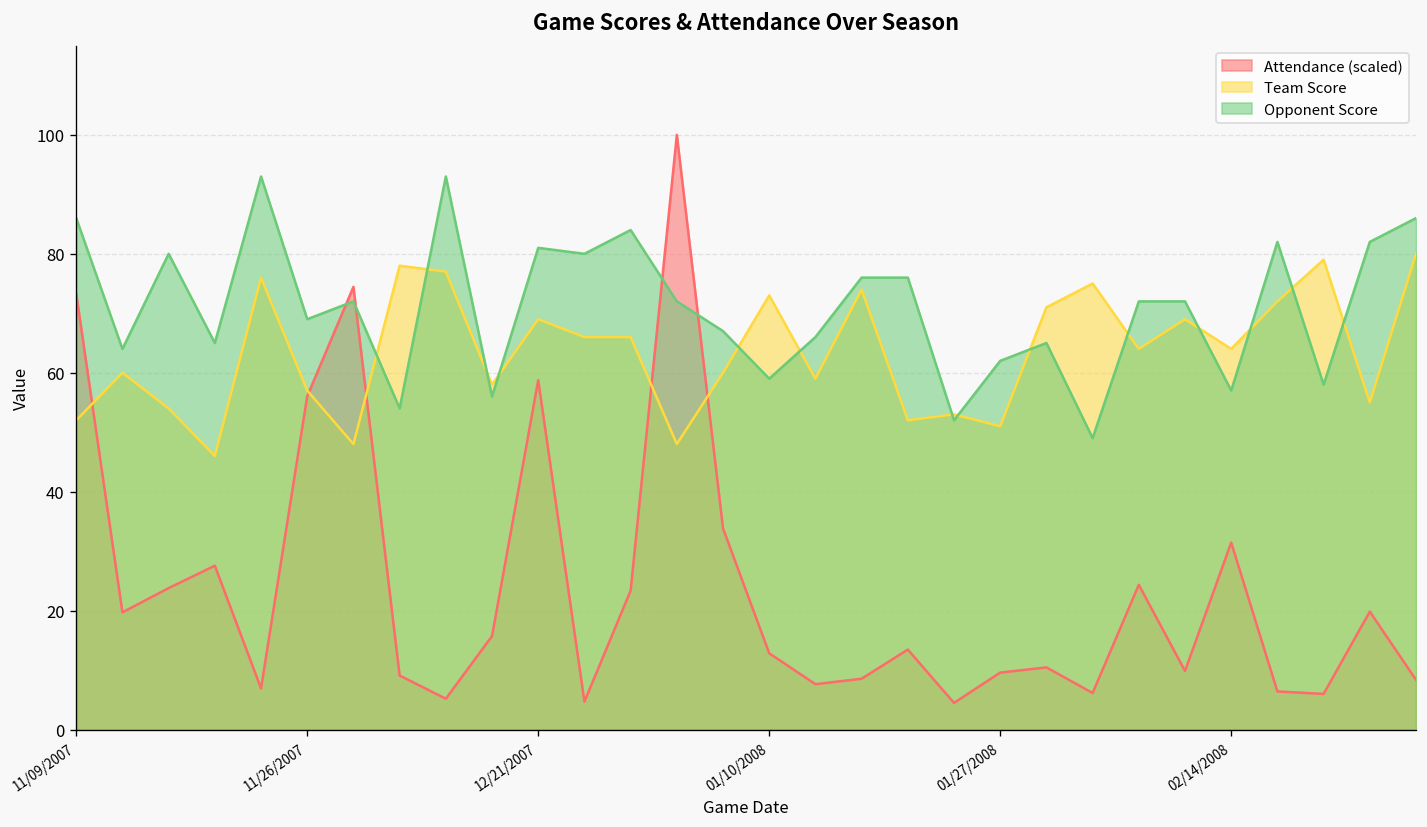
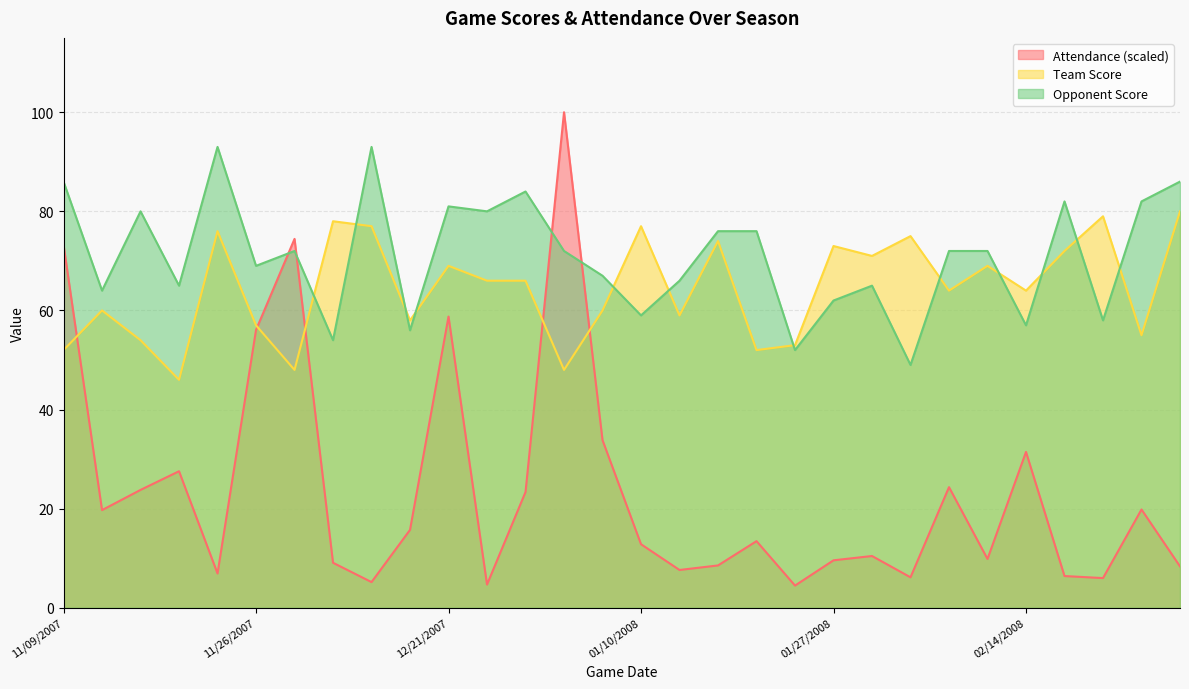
  {
    "Attendance (scaled)": {
      "11/09/2007": 73,
      "11/26/2007": 56,
      "12/21/2007": 59,
      "01/10/2008": 13,
      "01/27/2008": 10,
      "02/14/2008": 31
    },
    "Team Score": {
      "11/09/2007": 52,
      "11/26/2007": 57,
      "12/21/2007": 69,
-     "01/10/2008": 73,
-     "01/27/2008": 51,
+     "01/10/2008": 77,
+     "01/27/2008": 73,
      "02/14/2008": 64
    },
    "Opponent Score": {
      "11/09/2007": 86,
      "11/26/2007": 69,
      "12/21/2007": 81,
      "01/10/2008": 59,
      "01/27/2008": 62,
      "02/14/2008": 57
    }
  }
